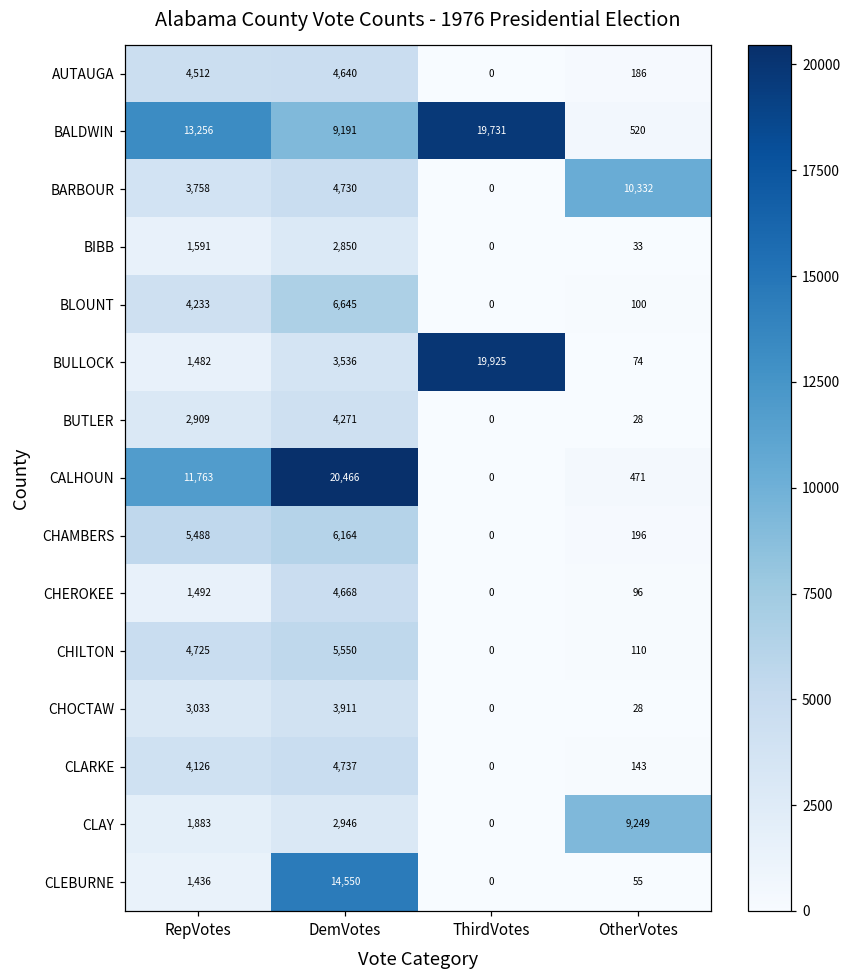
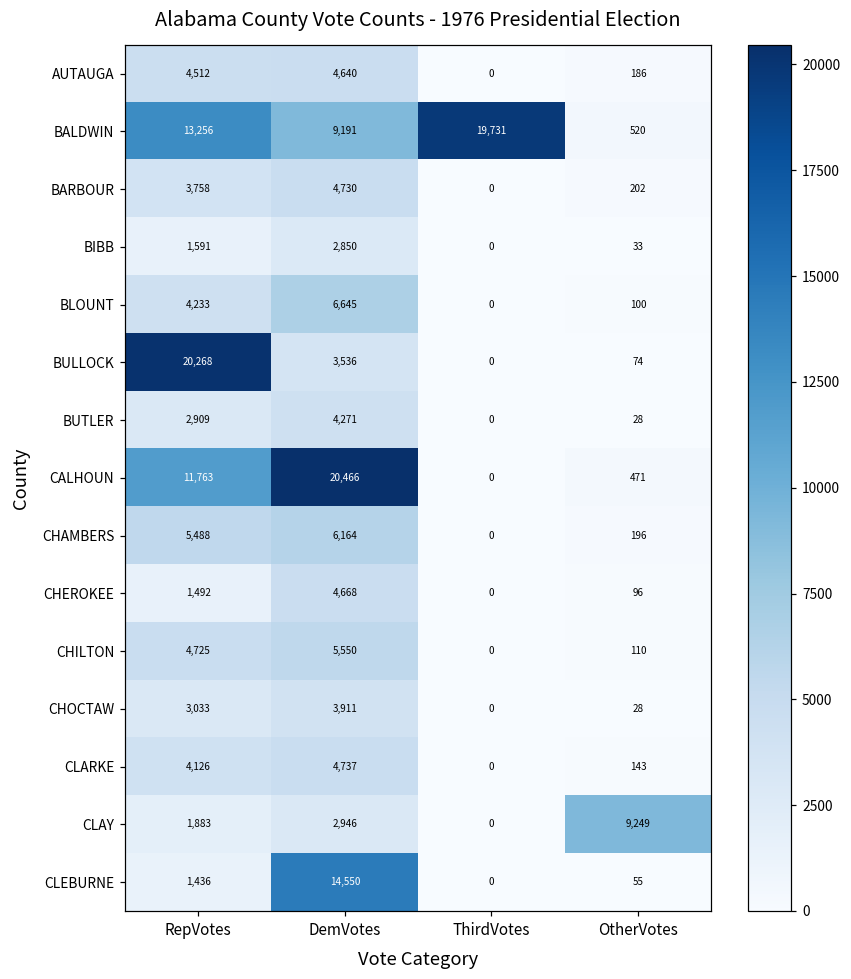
  {
    "AUTAUGA": {
      "RepVotes": "4,512",
      "DemVotes": "4,640",
      "ThirdVotes": "0",
      "OtherVotes": "186"
    },
    "BALDWIN": {
      "RepVotes": "13,256",
      "DemVotes": "9,191",
      "ThirdVotes": "19,731",
      "OtherVotes": "520"
    },
    "BARBOUR": {
      "RepVotes": "3,758",
      "DemVotes": "4,730",
      "ThirdVotes": "0",
-     "OtherVotes": "10,332"
+     "OtherVotes": "202"
    },
    "BIBB": {
      "RepVotes": "1,591",
      "DemVotes": "2,850",
      "ThirdVotes": "0",
      "OtherVotes": "33"
    },
    "BLOUNT": {
      "RepVotes": "4,233",
      "DemVotes": "6,645",
      "ThirdVotes": "0",
      "OtherVotes": "100"
    },
    "BULLOCK": {
-     "RepVotes": "1,482",
+     "RepVotes": "20,268",
      "DemVotes": "3,536",
-     "ThirdVotes": "19,925",
+     "ThirdVotes": "0",
      "OtherVotes": "74"
    },
    "BUTLER": {
      "RepVotes": "2,909",
      "DemVotes": "4,271",
      "ThirdVotes": "0",
      "OtherVotes": "28"
    },
    "CALHOUN": {
      "RepVotes": "11,763",
      "DemVotes": "20,466",
      "ThirdVotes": "0",
      "OtherVotes": "471"
    },
    "CHAMBERS": {
      "RepVotes": "5,488",
      "DemVotes": "6,164",
      "ThirdVotes": "0",
      "OtherVotes": "196"
    },
    "CHEROKEE": {
      "RepVotes": "1,492",
      "DemVotes": "4,668",
      "ThirdVotes": "0",
      "OtherVotes": "96"
    },
    "CHILTON": {
      "RepVotes": "4,725",
      "DemVotes": "5,550",
      "ThirdVotes": "0",
      "OtherVotes": "110"
    },
    "CHOCTAW": {
      "RepVotes": "3,033",
      "DemVotes": "3,911",
      "ThirdVotes": "0",
      "OtherVotes": "28"
    },
    "CLARKE": {
      "RepVotes": "4,126",
      "DemVotes": "4,737",
      "ThirdVotes": "0",
      "OtherVotes": "143"
    },
    "CLAY": {
      "RepVotes": "1,883",
      "DemVotes": "2,946",
      "ThirdVotes": "0",
      "OtherVotes": "9,249"
    },
    "CLEBURNE": {
      "RepVotes": "1,436",
      "DemVotes": "14,550",
      "ThirdVotes": "0",
      "OtherVotes": "55"
    }
  }
